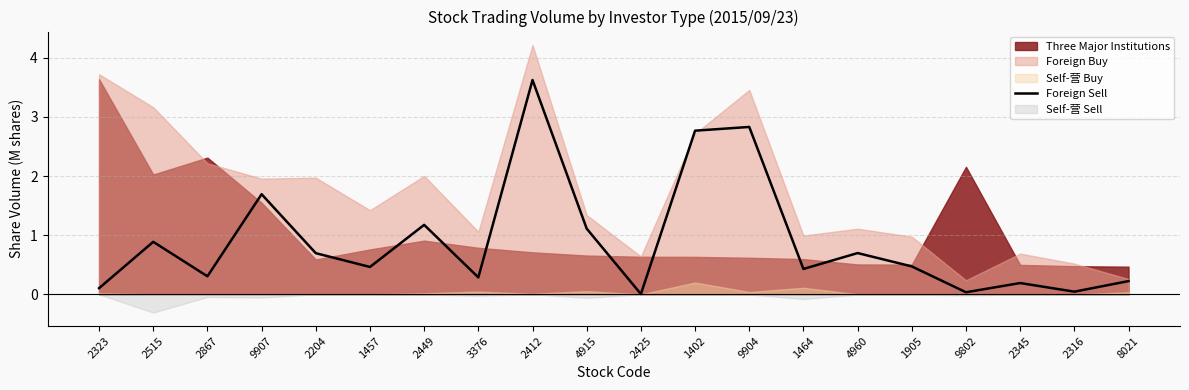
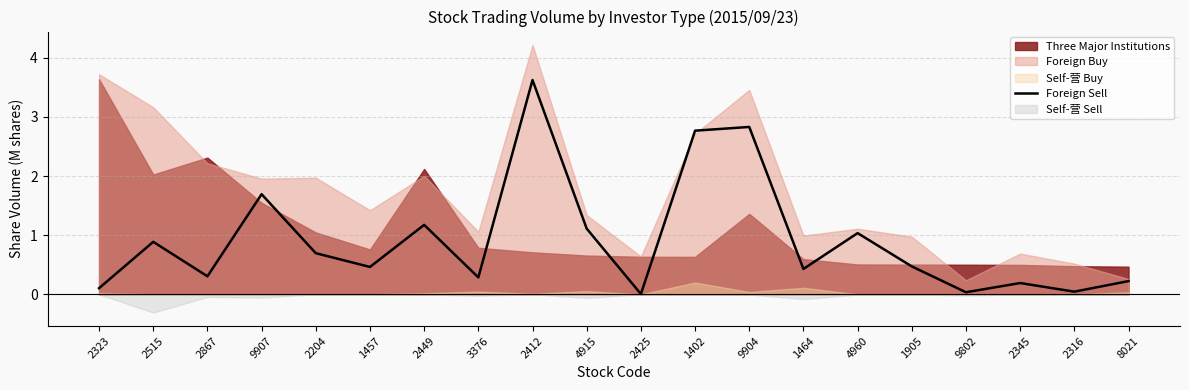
  {
    "Foreign Sell": {
      "2323": 0.1,
      "2515": 0.9,
      "2867": 0.3,
      "9907": 1.7,
      "2204": 0.7,
      "1457": 0.5,
      "2449": 1.2,
      "3376": 0.3,
      "2412": 3.6,
      "4915": 1.1,
      "1402": 2.8,
      "9904": 2.8,
      "1464": 0.4,
-     "4960": 0.7,
+     "4960": 1.0,
      "2345": 0.2,
      "2316": 0.0
    },
    "Three Major Institutions": {
      "2323": 3.6,
      "2515": 2.0,
      "2867": 2.3,
      "9907": 1.5,
-     "2204": 0.6,
+     "2204": 1.0,
      "1457": 0.8,
-     "2449": 0.9,
+     "2449": 2.1,
      "3376": 0.8,
      "2412": 0.7,
      "4915": 0.7,
      "1402": 0.6,
-     "9904": 0.6,
+     "9904": 1.4,
      "1464": 0.6,
      "4960": 0.5,
-     "9802": 2.2,
+     "9802": 0.5,
      "2345": 0.5,
      "2316": 0.5,
      "8021": 0.5
    }
  }
